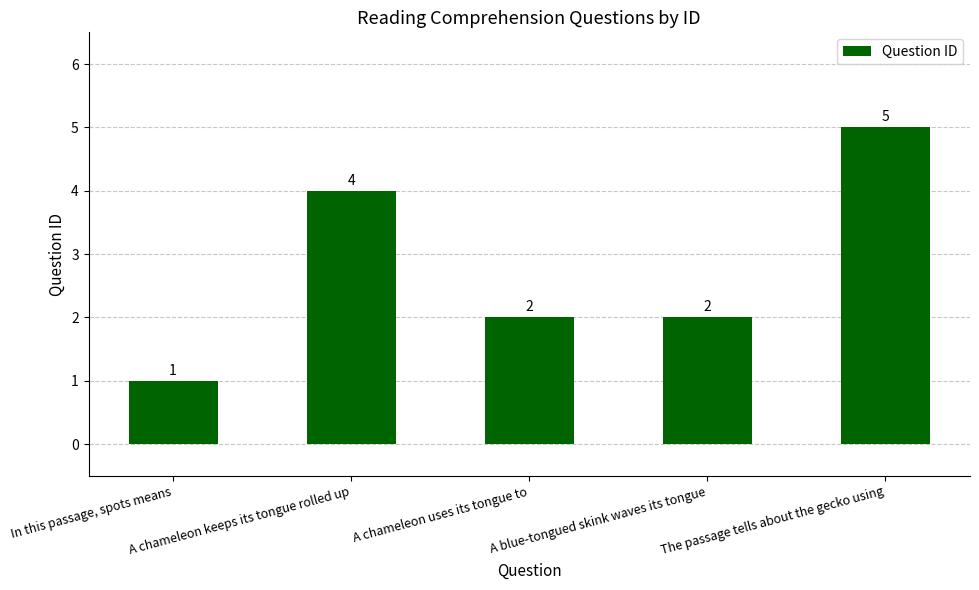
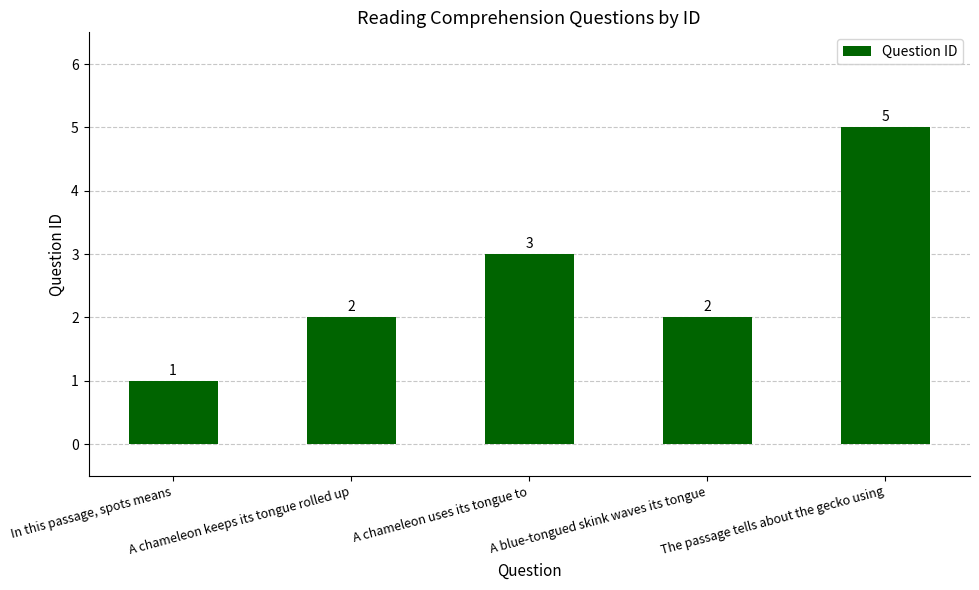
  {
    "In this passage, spots means": 1,
-   "A chameleon keeps its tongue rolled up": 4,
-   "A chameleon uses its tongue to": 2,
+   "A chameleon keeps its tongue rolled up": 2,
+   "A chameleon uses its tongue to": 3,
    "A blue-tongued skink waves its tongue": 2,
    "The passage tells about the gecko using": 5
  }
